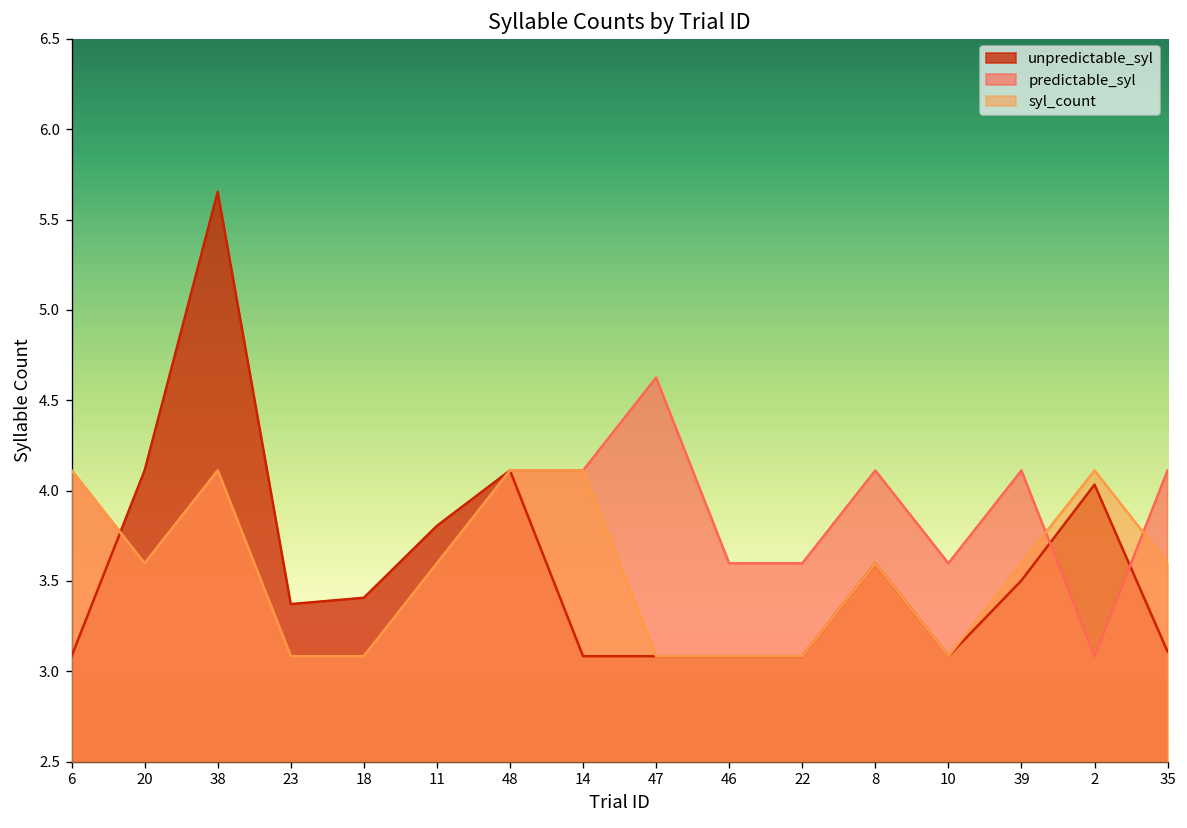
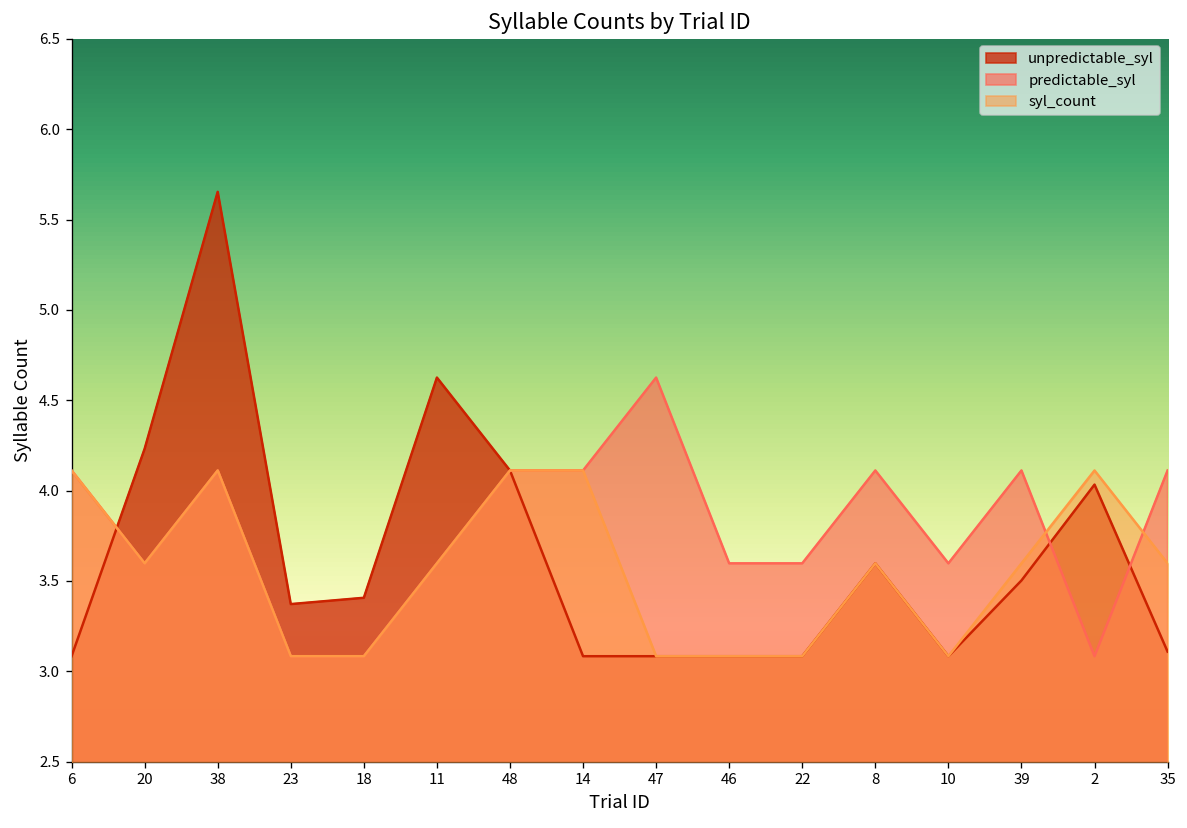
  {
    "unpredictable_syl": {
      "6": 3.08,
-     "20": 4.11,
+     "20": 4.23,
      "38": 5.65,
      "23": 3.37,
      "18": 3.41,
-     "11": 3.80,
+     "11": 4.63,
      "14": 3.08,
      "39": 3.50,
      "2": 4.03,
      "35": 3.11
    }
  }
